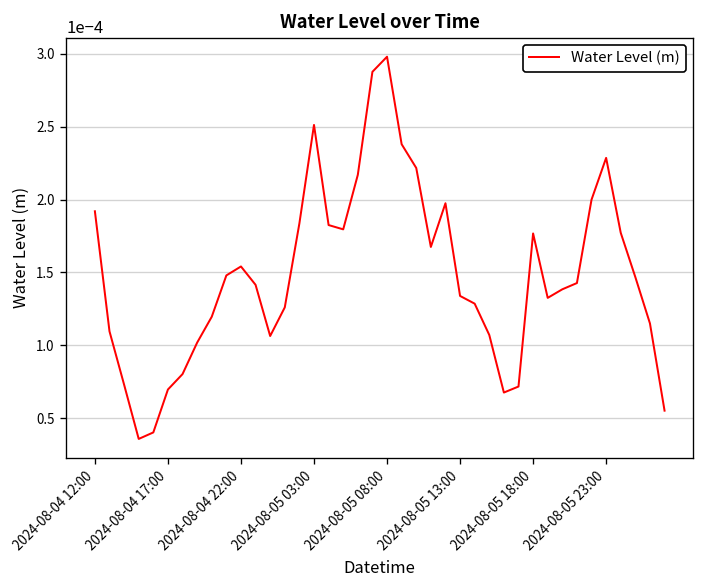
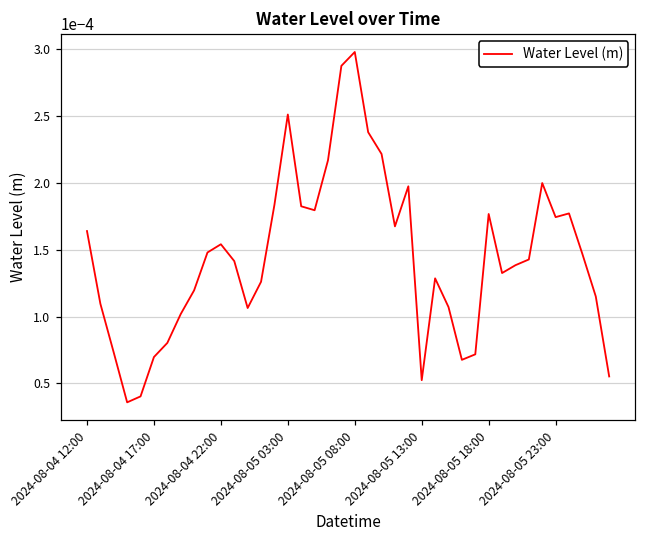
  {
-   "2024-08-04 12:00": 0.000192,
+   "2024-08-04 12:00": 0.000164,
    "2024-08-04 17:00": 0.000070,
    "2024-08-04 22:00": 0.000154,
    "2024-08-05 03:00": 0.000251,
    "2024-08-05 08:00": 0.000298,
-   "2024-08-05 13:00": 0.000134,
+   "2024-08-05 13:00": 0.000052,
    "2024-08-05 18:00": 0.000177,
-   "2024-08-05 23:00": 0.000229
+   "2024-08-05 23:00": 0.000174
  }
